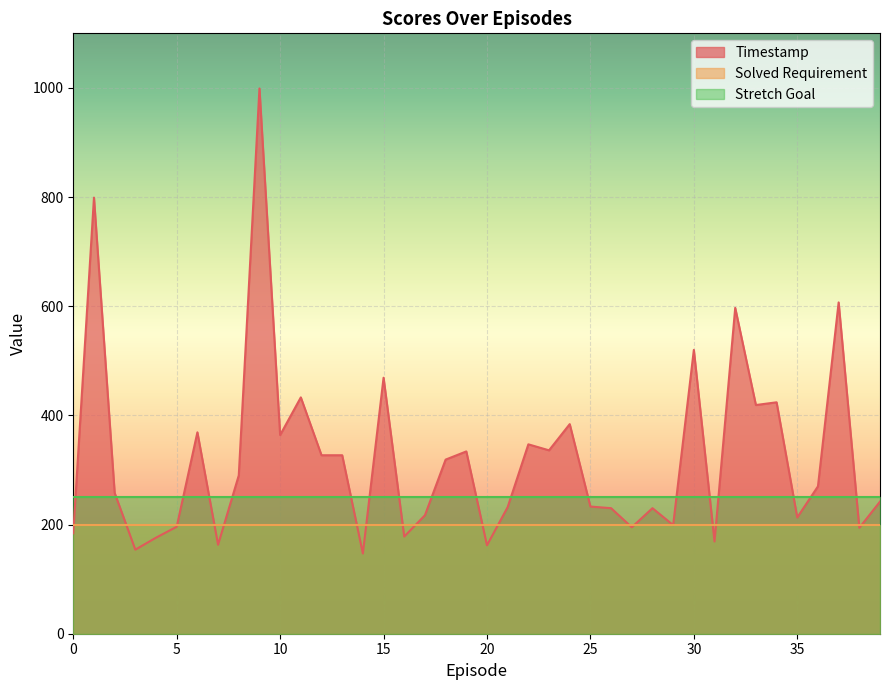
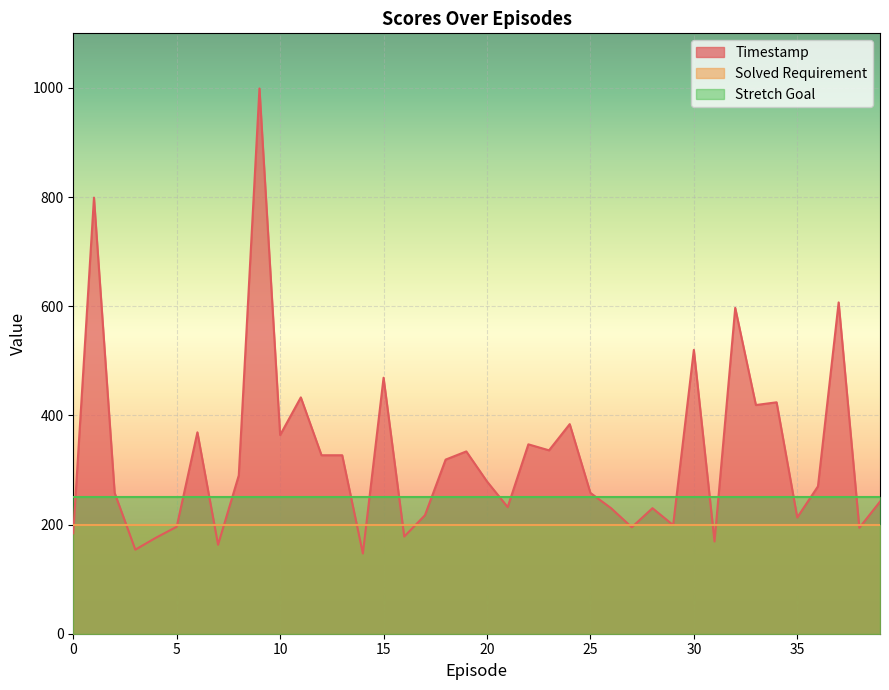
  {
    "Timestamp": {
      "0": 180,
      "10": 360,
      "15": 470,
-     "20": 160,
-     "25": 230,
+     "20": 280,
+     "25": 260,
      "30": 520,
      "35": 210
    },
    "Solved Requirement": {
      "0": 200,
      "10": 200,
      "15": 200,
      "20": 200,
      "25": 200,
      "30": 200,
      "35": 200
    },
    "Stretch Goal": {
      "0": 250,
      "5": 250,
      "10": 250,
      "15": 250,
      "20": 250,
      "25": 250,
      "30": 250,
      "35": 250
    }
  }
